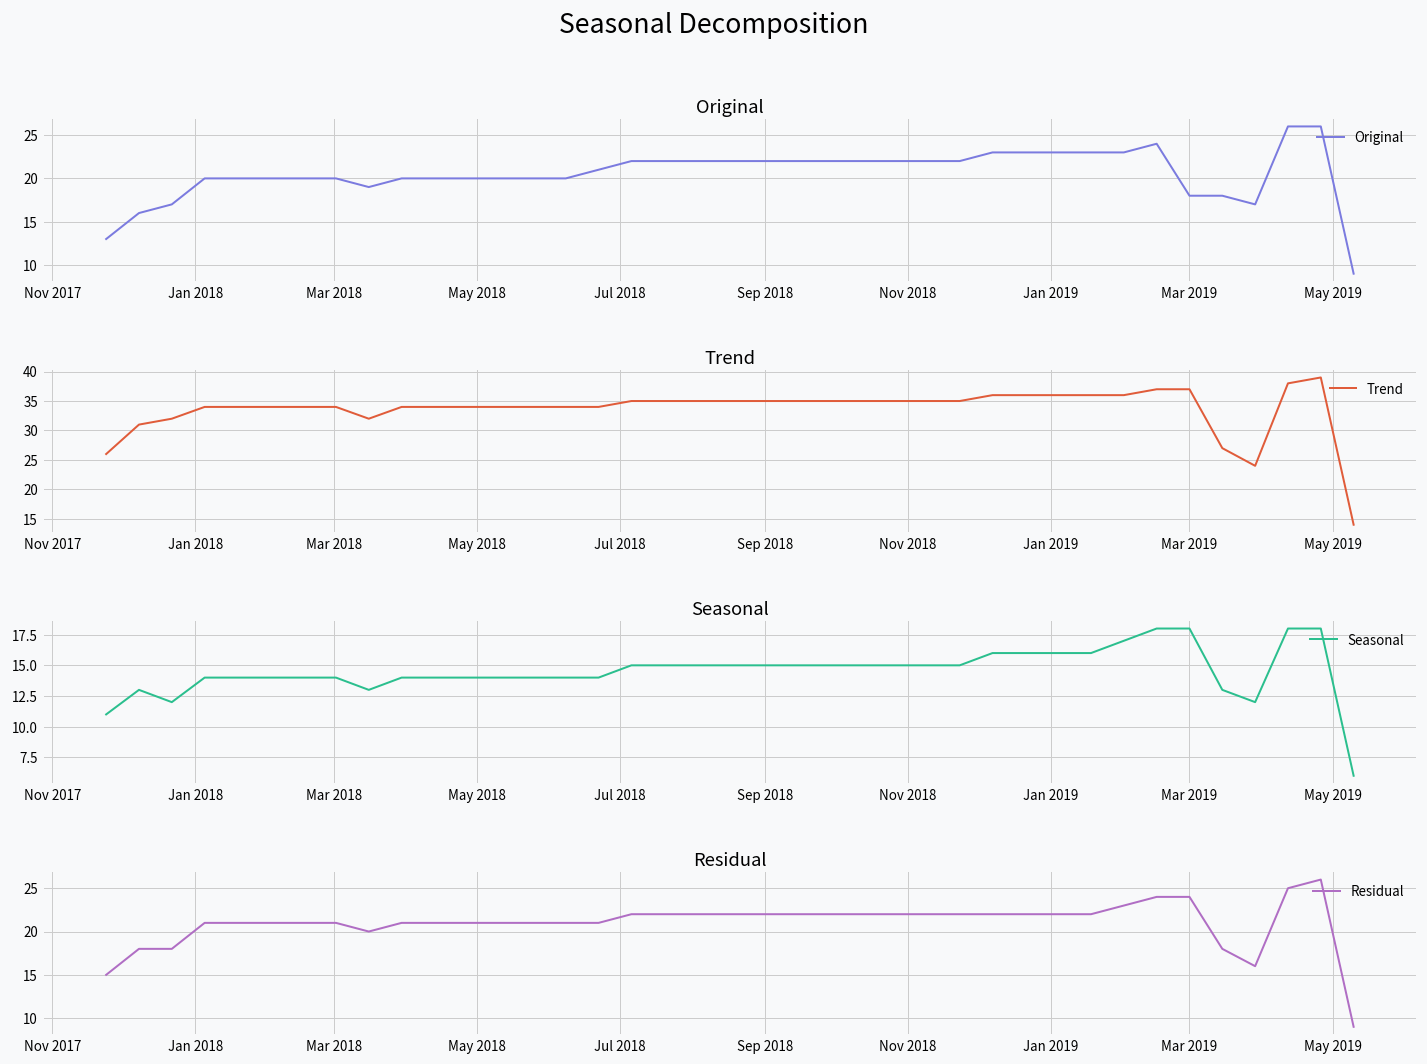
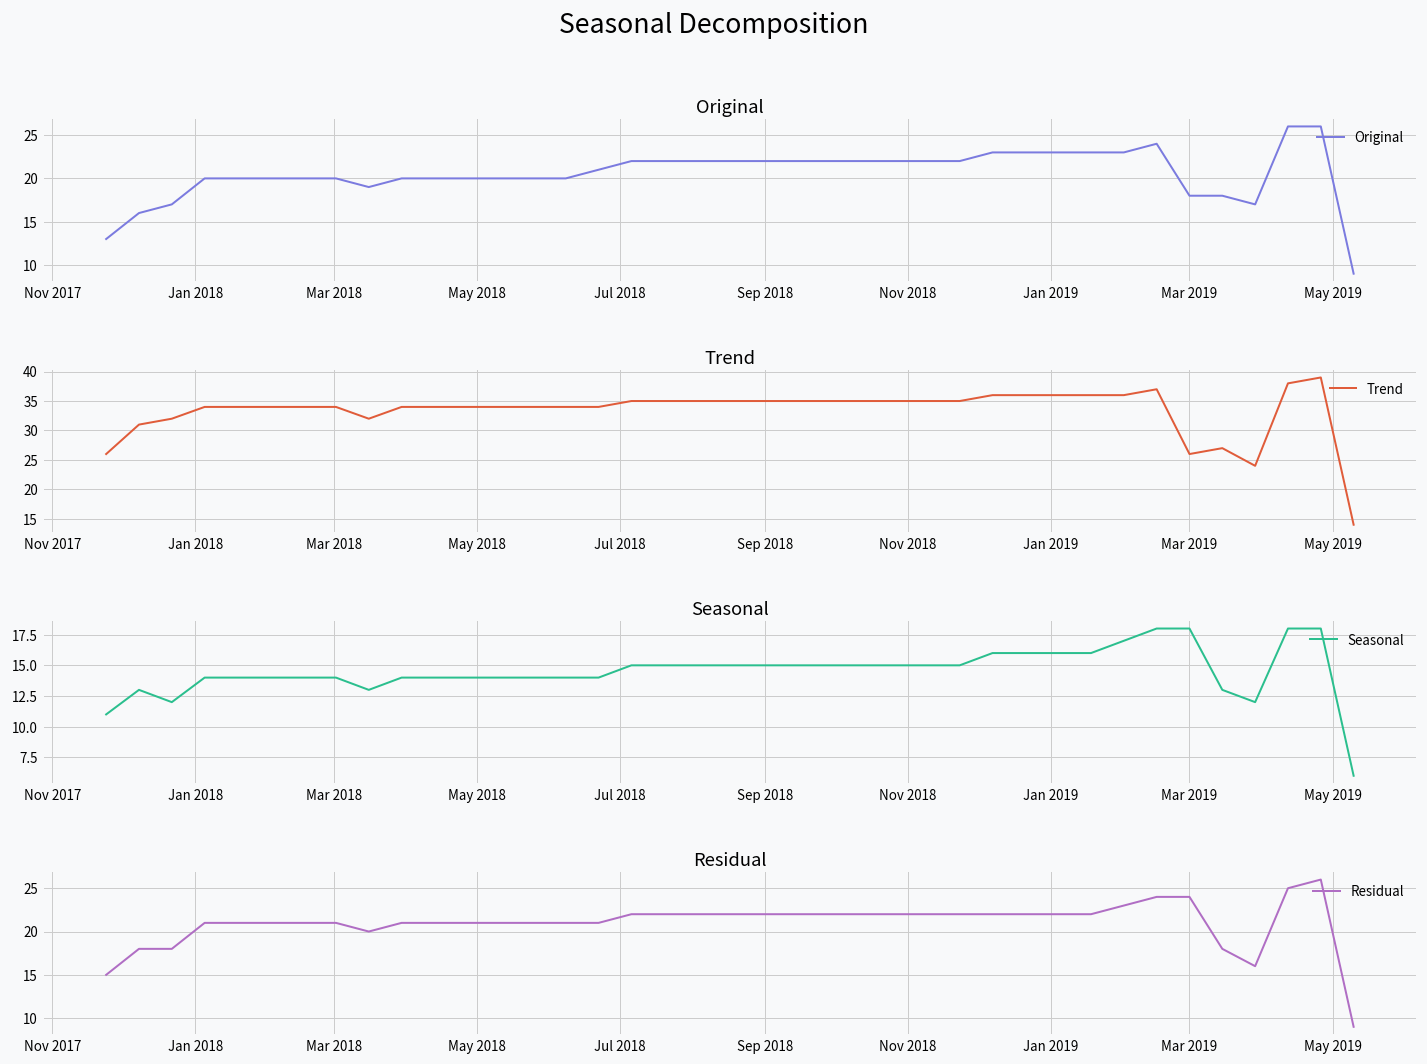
  {
    "Original": {
      "Mar 2019": 18
    },
    "Trend": {
-     "Mar 2019": 37
+     "Mar 2019": 26
    },
    "Seasonal": {
      "Mar 2019": 18.0
    },
    "Residual": {
      "Mar 2019": 24
    }
  }
